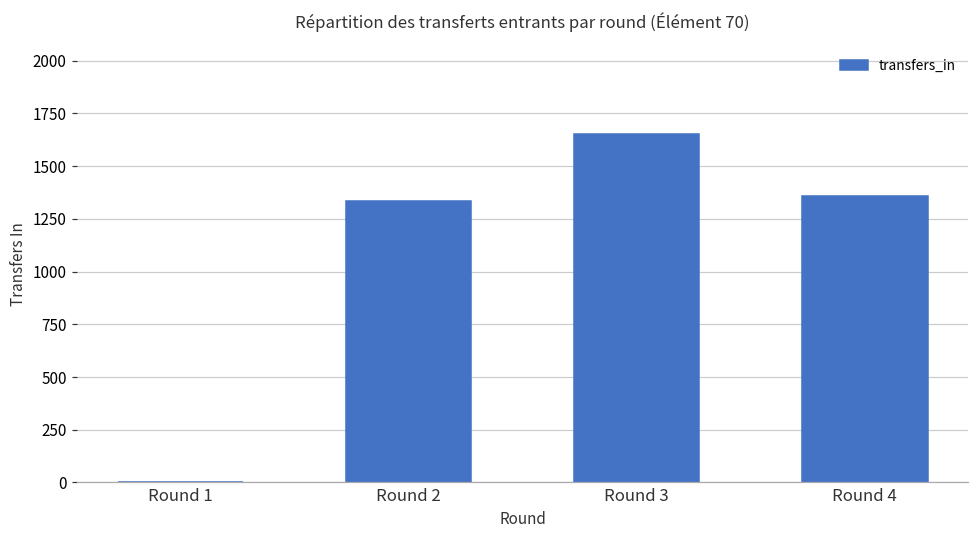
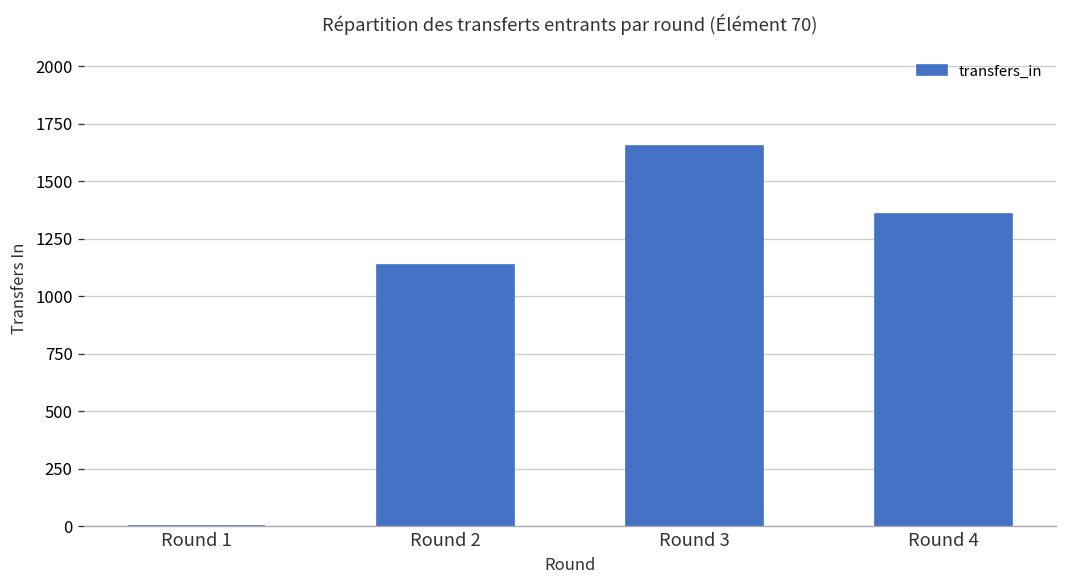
  {
    "Round 1": 0,
-   "Round 2": 1340,
+   "Round 2": 1140,
    "Round 3": 1650,
    "Round 4": 1360
  }
